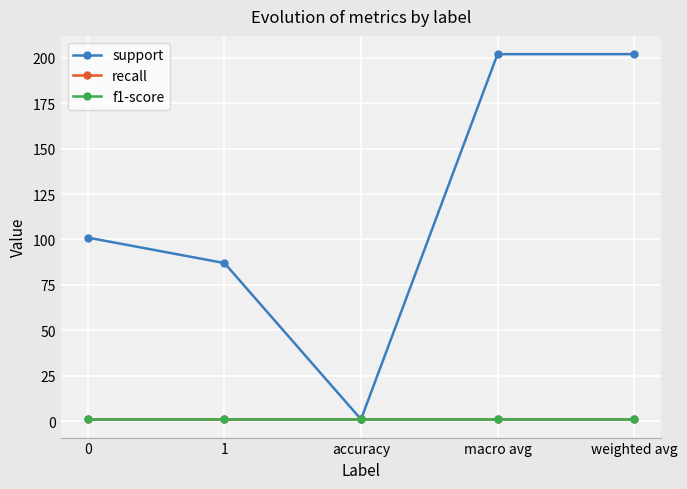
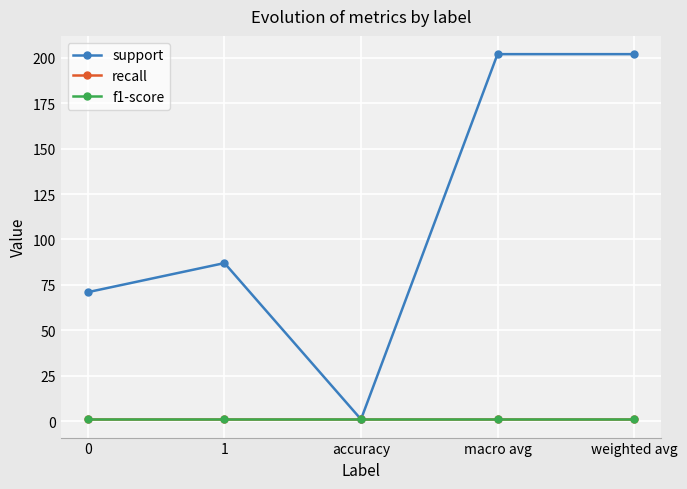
  {
    "support": {
-     "0": 101,
+     "0": 71,
      "1": 87,
      "macro avg": 202,
      "weighted avg": 202
    },
    "f1-score": {
      "0": 1,
      "1": 1,
      "macro avg": 1,
      "weighted avg": 1
    }
  }
